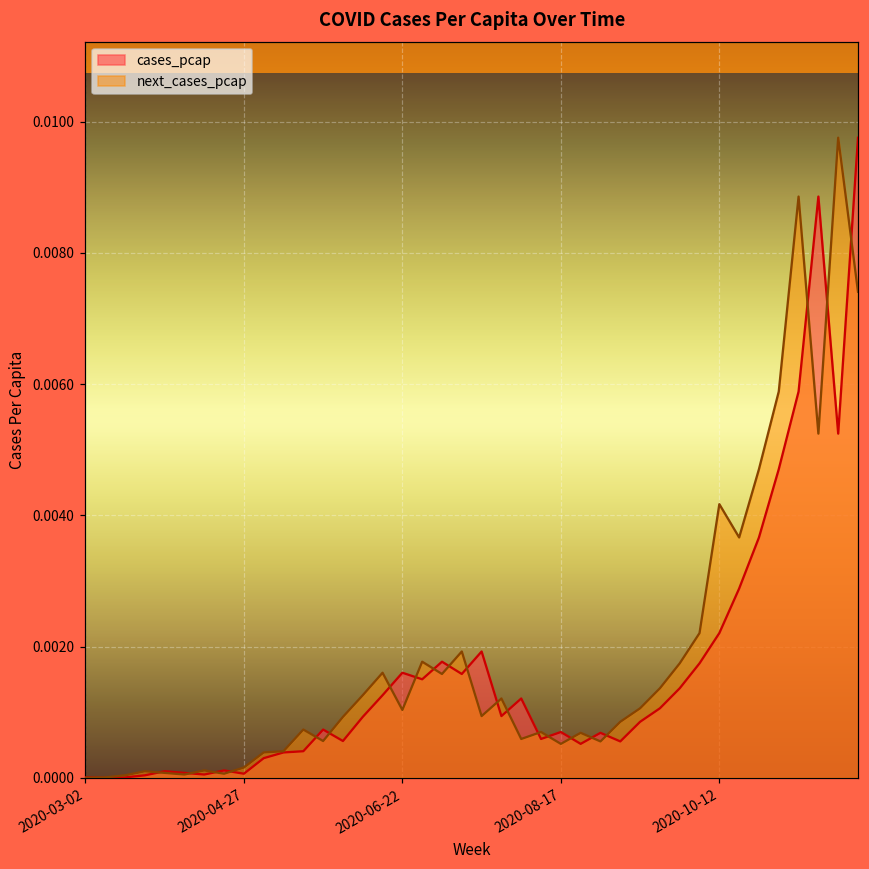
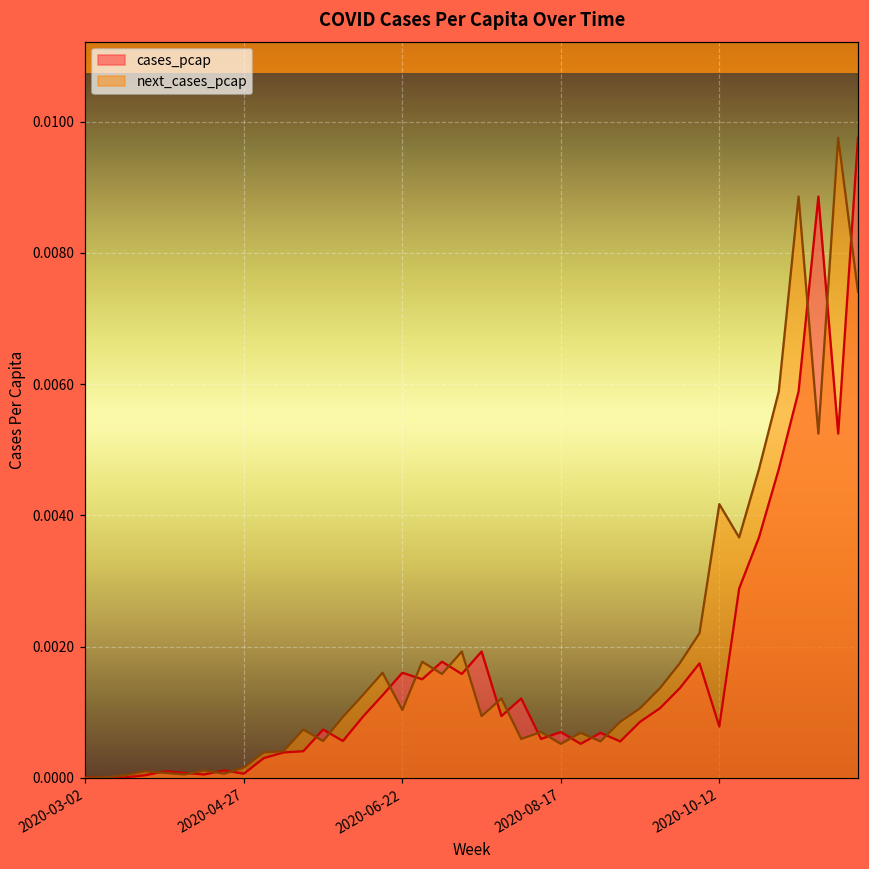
  {
    "cases_pcap": {
      "2020-04-27": 0.0001,
      "2020-06-22": 0.0016,
      "2020-08-17": 0.0007,
-     "2020-10-12": 0.0022
+     "2020-10-12": 0.0008
    },
    "next_cases_pcap": {
      "2020-04-27": 0.0002,
      "2020-06-22": 0.0010,
      "2020-08-17": 0.0005,
      "2020-10-12": 0.0042
    }
  }
